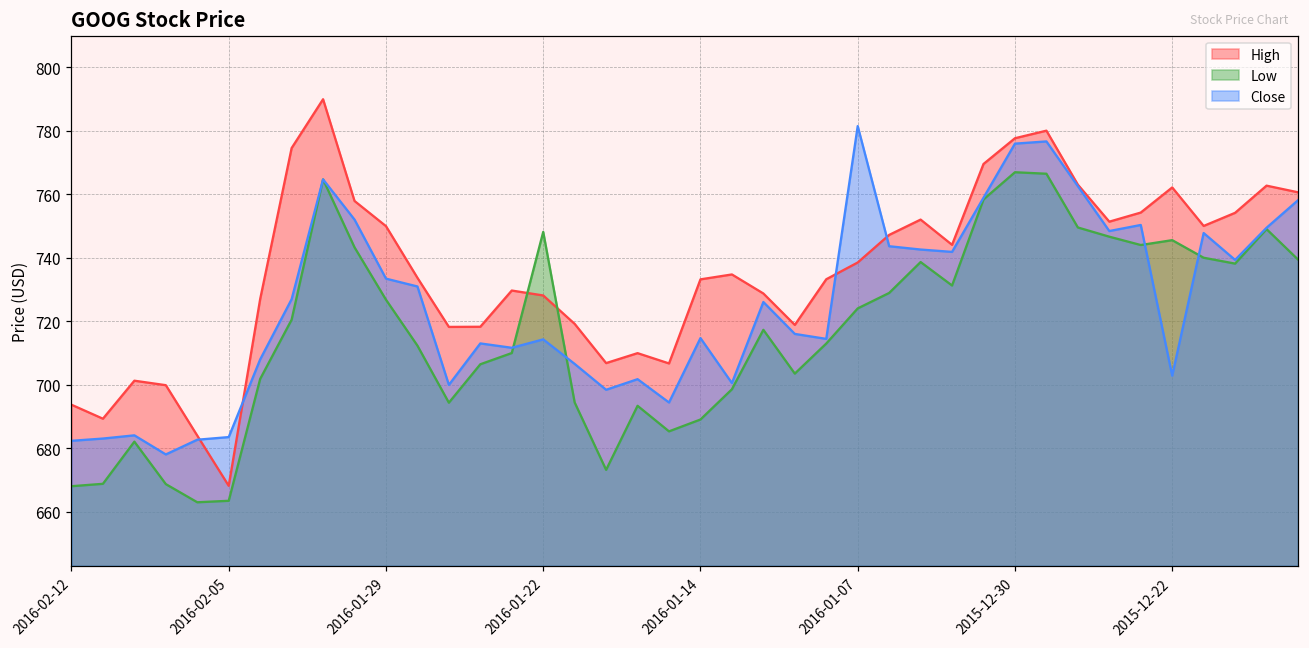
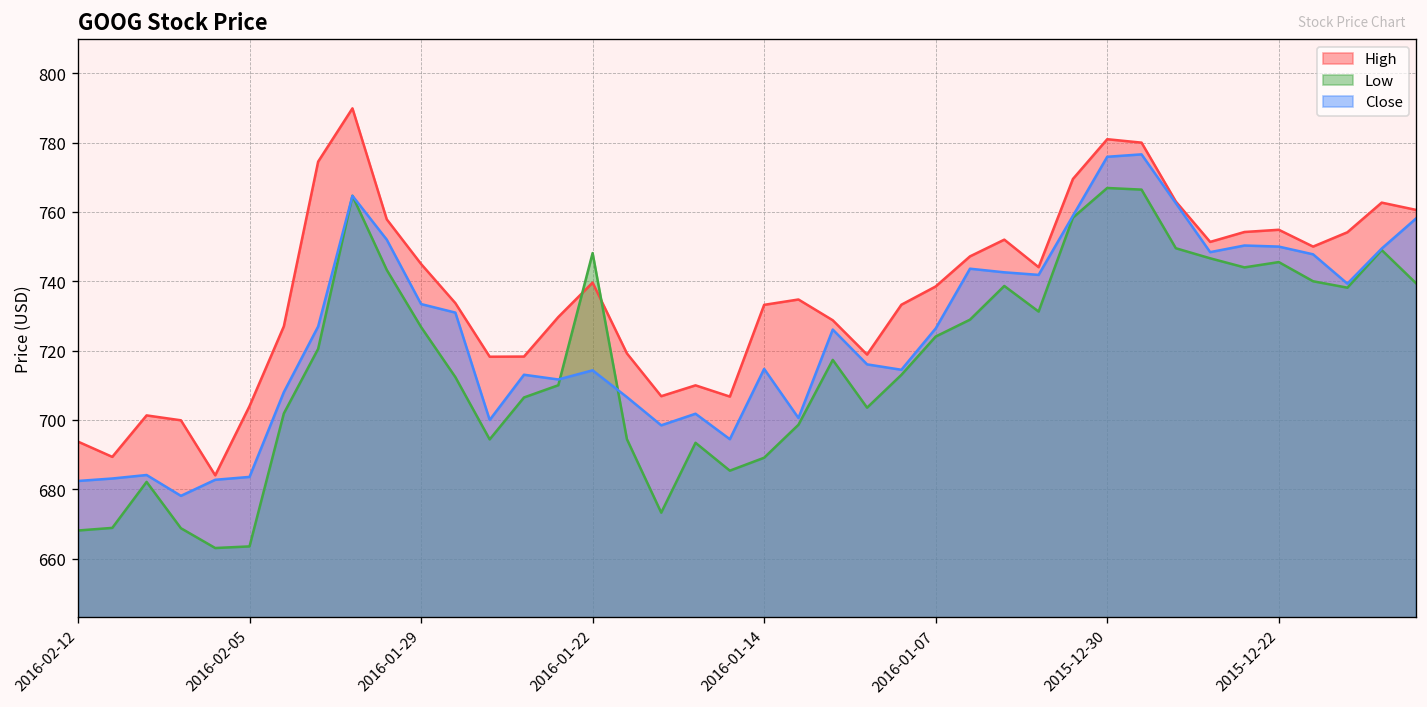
  {
    "High": {
      "2016-02-12": 694,
-     "2016-02-05": 668,
-     "2016-01-29": 750,
-     "2016-01-22": 728,
+     "2016-02-05": 704,
+     "2016-01-29": 745,
+     "2016-01-22": 740,
      "2016-01-14": 733,
      "2016-01-07": 739,
-     "2015-12-30": 778,
-     "2015-12-22": 762
+     "2015-12-30": 781,
+     "2015-12-22": 755
    },
    "Low": {
      "2016-02-12": 668,
      "2016-02-05": 664,
      "2016-01-29": 727,
      "2016-01-22": 748,
      "2016-01-14": 689,
      "2016-01-07": 724,
      "2015-12-30": 767,
      "2015-12-22": 746
    },
    "Close": {
      "2016-02-12": 682,
      "2016-02-05": 684,
      "2016-01-29": 733,
      "2016-01-22": 714,
      "2016-01-14": 715,
-     "2016-01-07": 781,
+     "2016-01-07": 726,
      "2015-12-30": 776,
-     "2015-12-22": 703
+     "2015-12-22": 750
    }
  }
